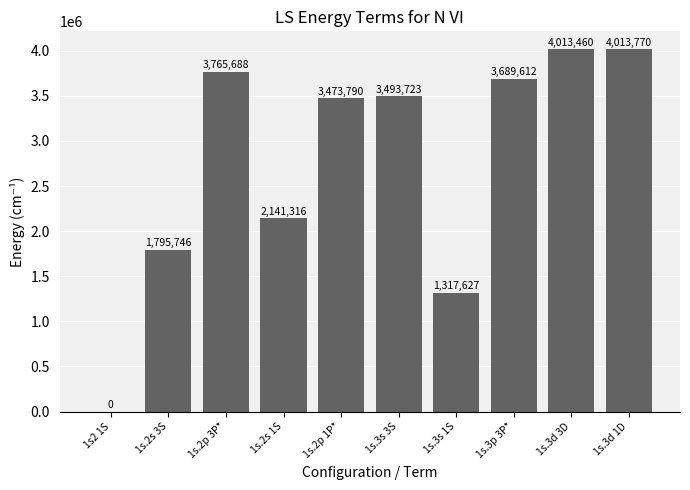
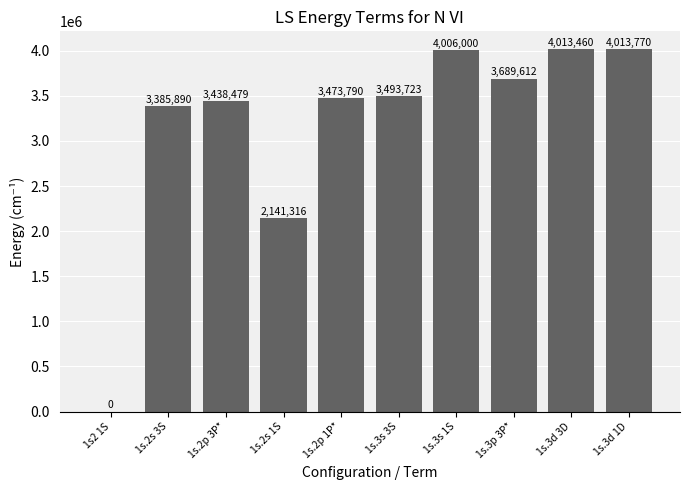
  {
    "1s2 1S": "0",
-   "1s.2s 3S": "1,795,746",
-   "1s.2p 3P*": "3,765,688",
+   "1s.2s 3S": "3,385,890",
+   "1s.2p 3P*": "3,438,479",
    "1s.2s 1S": "2,141,316",
    "1s.2p 1P*": "3,473,790",
    "1s.3s 3S": "3,493,723",
-   "1s.3s 1S": "1,317,627",
+   "1s.3s 1S": "4,006,000",
    "1s.3p 3P*": "3,689,612",
    "1s.3d 3D": "4,013,460",
    "1s.3d 1D": "4,013,770"
  }
